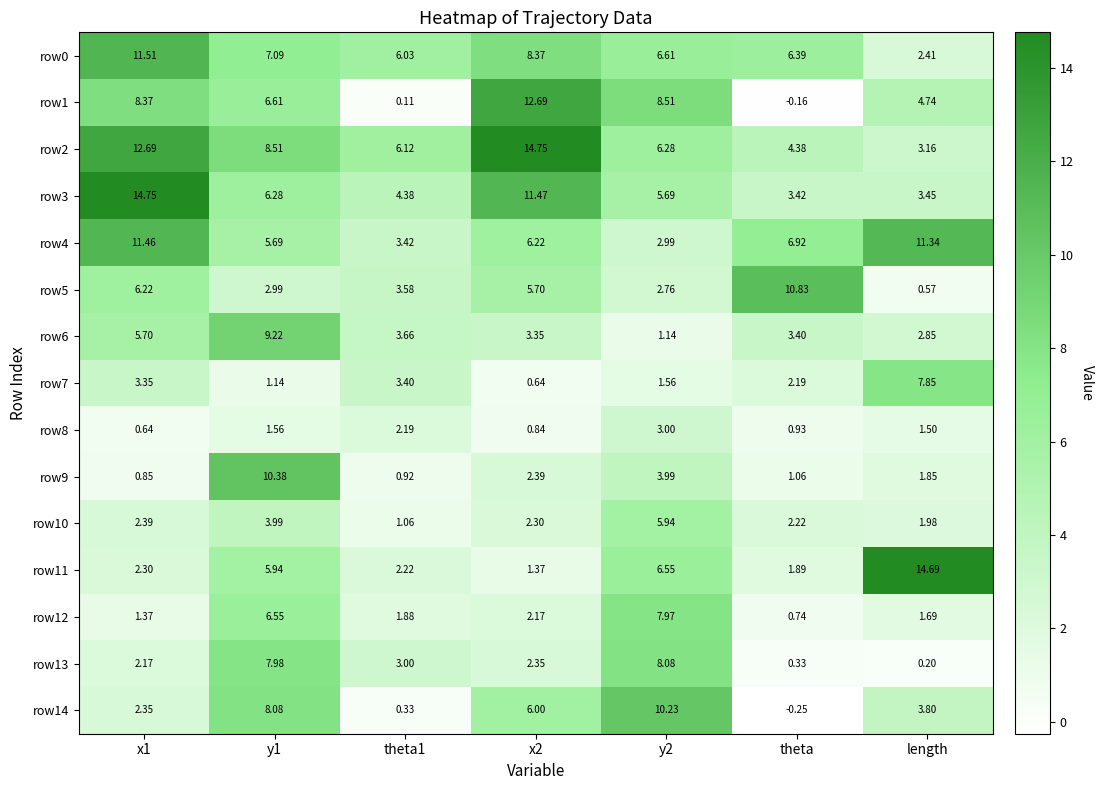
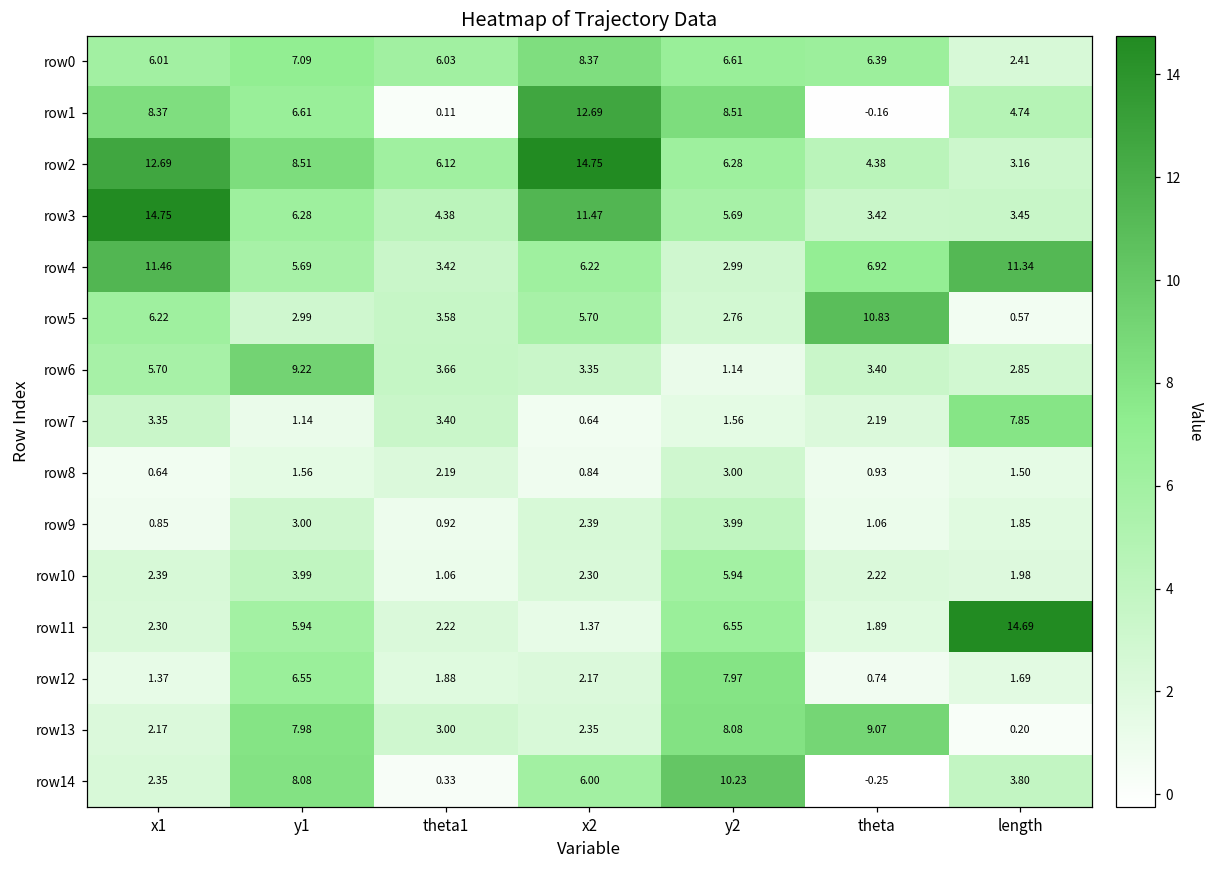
  {
    "row0": {
-     "x1": 11.51,
+     "x1": 6.01,
      "y1": 7.09,
      "theta1": 6.03,
      "x2": 8.37,
      "y2": 6.61,
      "theta": 6.39,
      "length": 2.41
    },
    "row1": {
      "x1": 8.37,
      "y1": 6.61,
      "theta1": 0.11,
      "x2": 12.69,
      "y2": 8.51,
      "theta": -0.16,
      "length": 4.74
    },
    "row2": {
      "x1": 12.69,
      "y1": 8.51,
      "theta1": 6.12,
      "x2": 14.75,
      "y2": 6.28,
      "theta": 4.38,
      "length": 3.16
    },
    "row3": {
      "x1": 14.75,
      "y1": 6.28,
      "theta1": 4.38,
      "x2": 11.47,
      "y2": 5.69,
      "theta": 3.42,
      "length": 3.45
    },
    "row4": {
      "x1": 11.46,
      "y1": 5.69,
      "theta1": 3.42,
      "x2": 6.22,
      "y2": 2.99,
      "theta": 6.92,
      "length": 11.34
    },
    "row5": {
      "x1": 6.22,
      "y1": 2.99,
      "theta1": 3.58,
      "x2": 5.70,
      "y2": 2.76,
      "theta": 10.83,
      "length": 0.57
    },
    "row6": {
      "x1": 5.70,
      "y1": 9.22,
      "theta1": 3.66,
      "x2": 3.35,
      "y2": 1.14,
      "theta": 3.40,
      "length": 2.85
    },
    "row7": {
      "x1": 3.35,
      "y1": 1.14,
      "theta1": 3.40,
      "x2": 0.64,
      "y2": 1.56,
      "theta": 2.19,
      "length": 7.85
    },
    "row8": {
      "x1": 0.64,
      "y1": 1.56,
      "theta1": 2.19,
      "x2": 0.84,
      "y2": 3.00,
      "theta": 0.93,
      "length": 1.50
    },
    "row9": {
      "x1": 0.85,
-     "y1": 10.38,
+     "y1": 3.00,
      "theta1": 0.92,
      "x2": 2.39,
      "y2": 3.99,
      "theta": 1.06,
      "length": 1.85
    },
    "row10": {
      "x1": 2.39,
      "y1": 3.99,
      "theta1": 1.06,
      "x2": 2.30,
      "y2": 5.94,
      "theta": 2.22,
      "length": 1.98
    },
    "row11": {
      "x1": 2.30,
      "y1": 5.94,
      "theta1": 2.22,
      "x2": 1.37,
      "y2": 6.55,
      "theta": 1.89,
      "length": 14.69
    },
    "row12": {
      "x1": 1.37,
      "y1": 6.55,
      "theta1": 1.88,
      "x2": 2.17,
      "y2": 7.97,
      "theta": 0.74,
      "length": 1.69
    },
    "row13": {
      "x1": 2.17,
      "y1": 7.98,
      "theta1": 3.00,
      "x2": 2.35,
      "y2": 8.08,
-     "theta": 0.33,
+     "theta": 9.07,
      "length": 0.20
    },
    "row14": {
      "x1": 2.35,
      "y1": 8.08,
      "theta1": 0.33,
      "x2": 6.00,
      "y2": 10.23,
      "theta": -0.25,
      "length": 3.80
    }
  }
